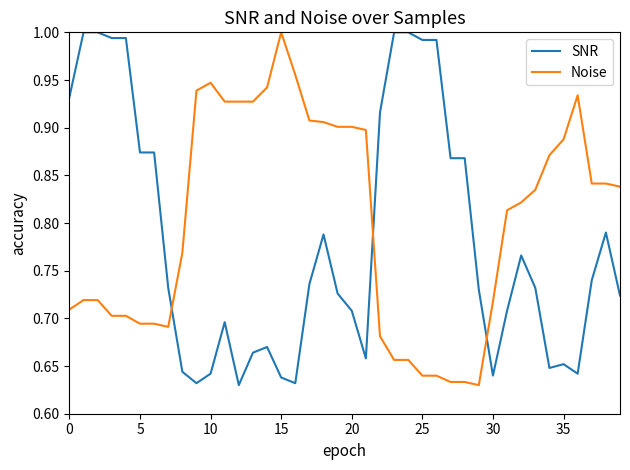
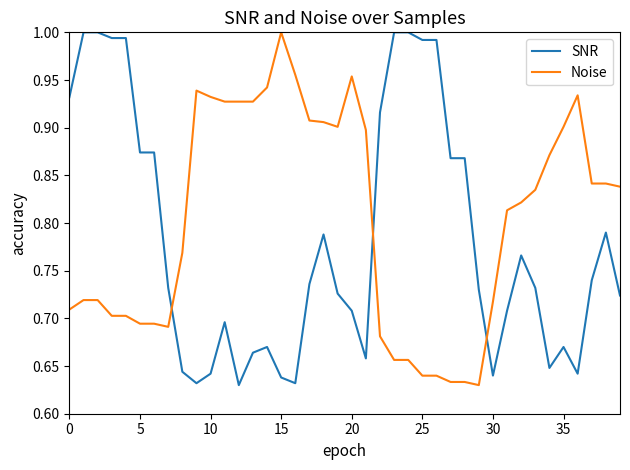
  {
    "SNR": {
      "0": 0.93,
      "5": 0.87,
      "10": 0.64,
      "15": 0.64,
      "20": 0.71,
      "25": 0.99,
      "30": 0.64,
-     "35": 0.65
+     "35": 0.67
    },
    "Noise": {
      "0": 0.71,
      "5": 0.69,
-     "10": 0.95,
+     "10": 0.93,
      "15": 1.00,
-     "20": 0.90,
+     "20": 0.95,
      "25": 0.64,
      "30": 0.72,
-     "35": 0.89
+     "35": 0.90
    }
  }
